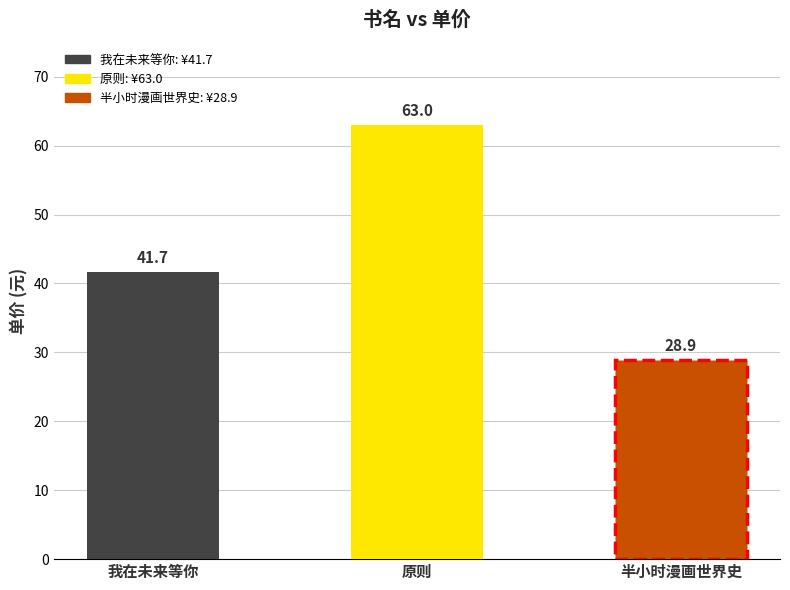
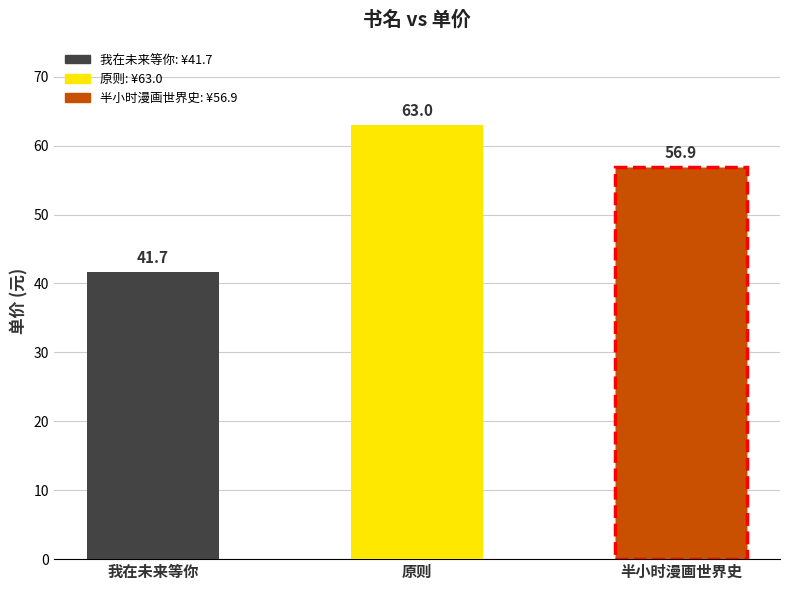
  {
    "我在未来等你": 41.7,
    "原则": 63.0,
-   "半小时漫画世界史": 28.9
+   "半小时漫画世界史": 56.9
  }
